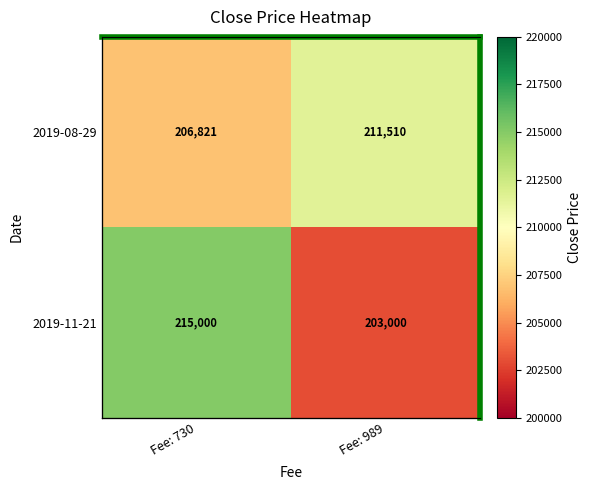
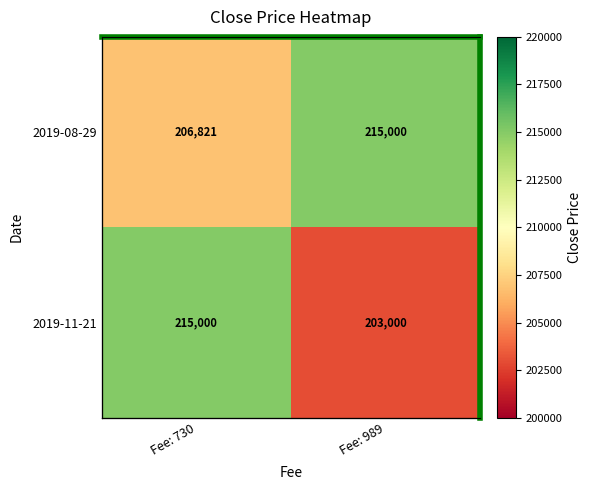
  {
    "2019-08-29": {
      "Fee: 730": "206,821",
-     "Fee: 989": "211,510"
+     "Fee: 989": "215,000"
    },
    "2019-11-21": {
      "Fee: 730": "215,000",
      "Fee: 989": "203,000"
    }
  }
